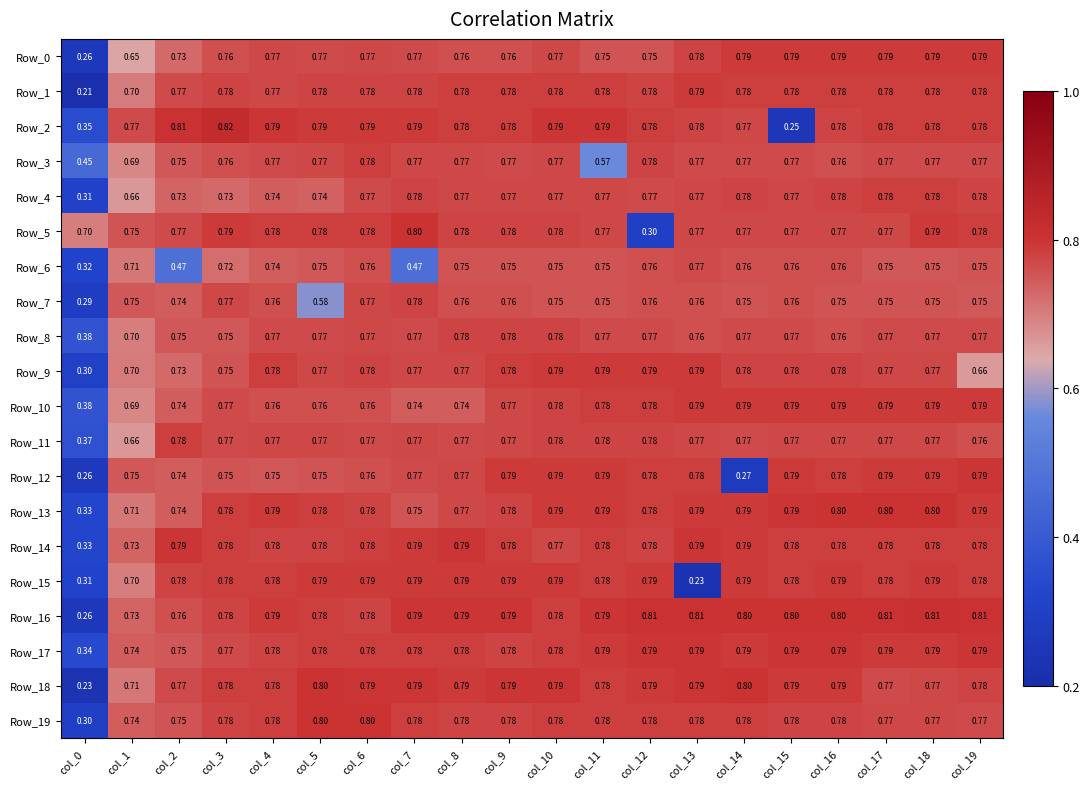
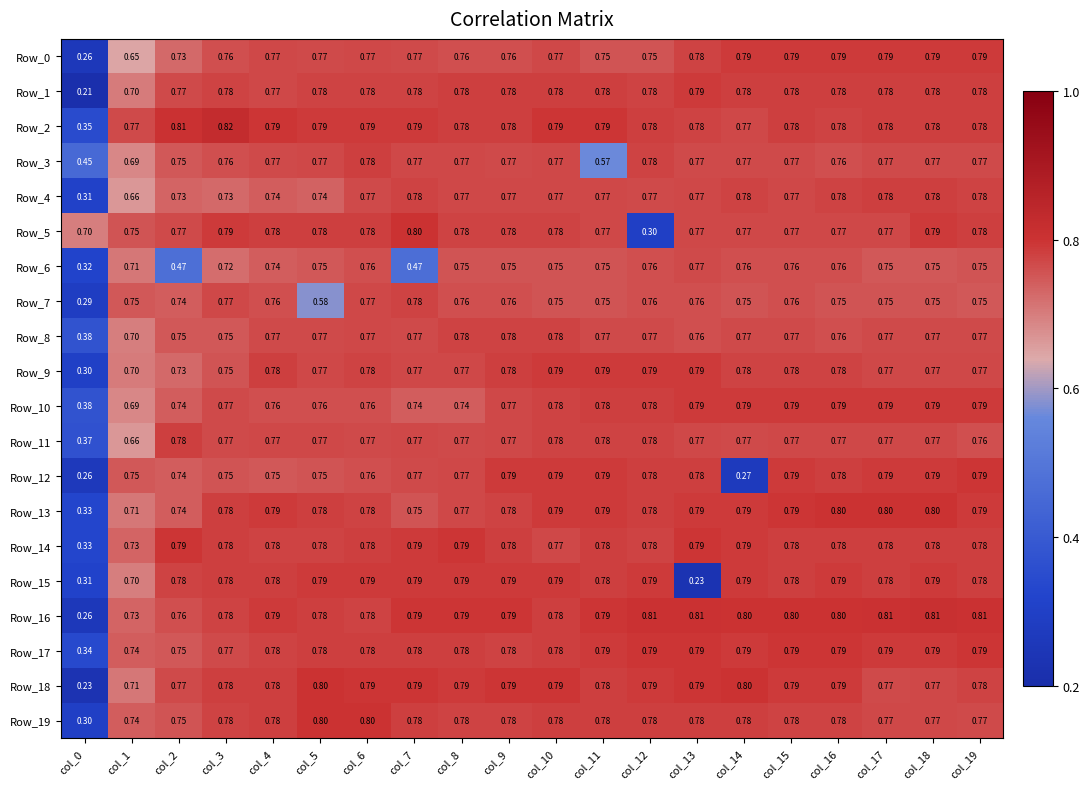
  {
    "Row_2": {
      "col_0": 0.35,
      "col_1": 0.77,
      "col_2": 0.81,
      "col_3": 0.82,
      "col_4": 0.79,
      "col_5": 0.79,
      "col_6": 0.79,
      "col_7": 0.79,
      "col_8": 0.78,
      "col_9": 0.78,
      "col_10": 0.79,
      "col_11": 0.79,
      "col_12": 0.78,
      "col_13": 0.78,
      "col_14": 0.77,
-     "col_15": 0.25,
+     "col_15": 0.78,
      "col_16": 0.78,
      "col_17": 0.78,
      "col_18": 0.78,
      "col_19": 0.78
    },
    "Row_9": {
      "col_0": 0.30,
      "col_1": 0.70,
      "col_2": 0.73,
      "col_3": 0.75,
      "col_4": 0.78,
      "col_5": 0.77,
      "col_6": 0.78,
      "col_7": 0.77,
      "col_8": 0.77,
      "col_9": 0.78,
      "col_10": 0.79,
      "col_11": 0.79,
      "col_12": 0.79,
      "col_13": 0.79,
      "col_14": 0.78,
      "col_15": 0.78,
      "col_16": 0.78,
      "col_17": 0.77,
      "col_18": 0.77,
-     "col_19": 0.66
+     "col_19": 0.77
    }
  }
